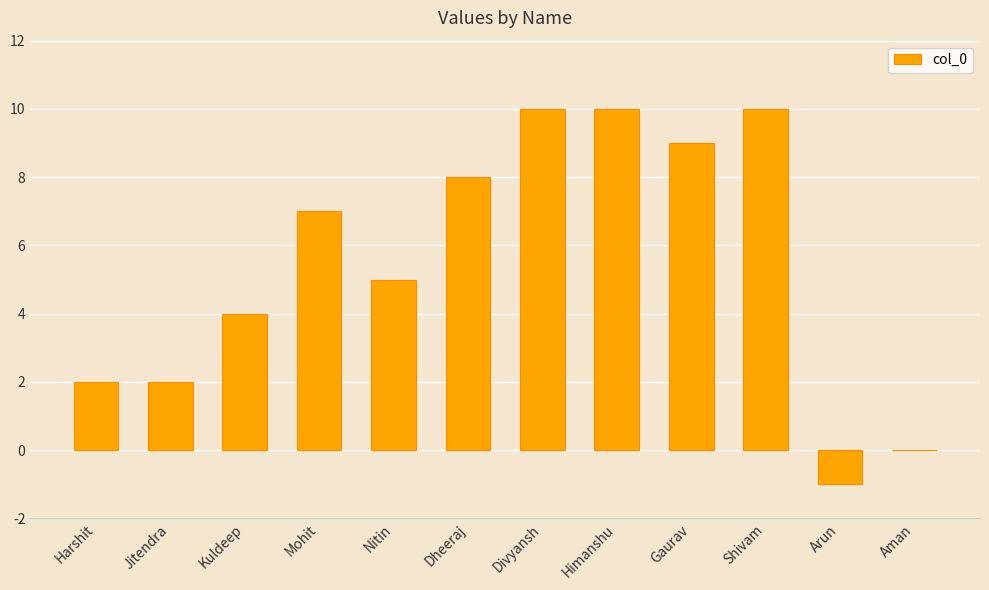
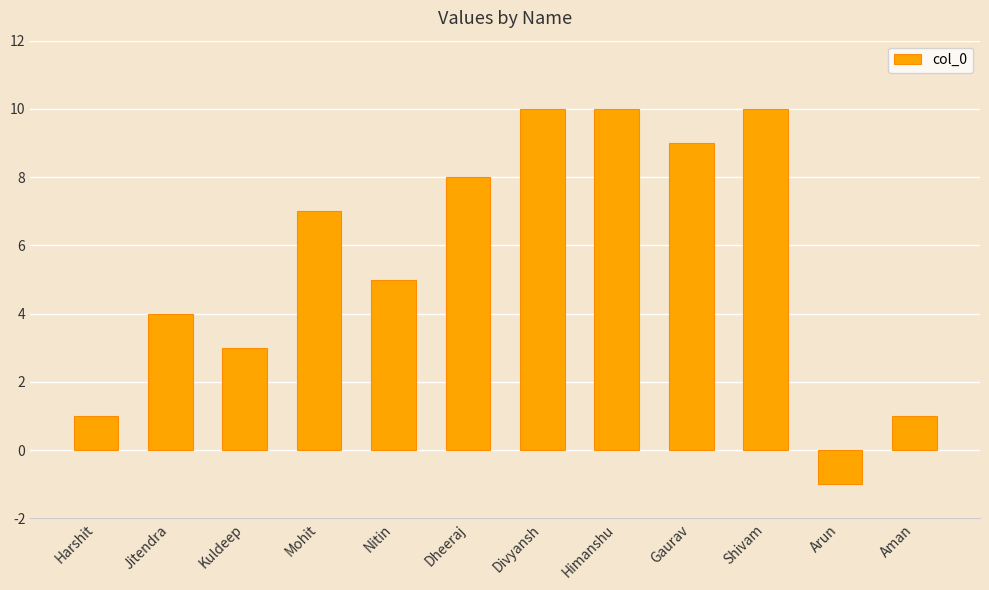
  {
-   "Harshit": 2,
-   "Jitendra": 2,
-   "Kuldeep": 4,
+   "Harshit": 1,
+   "Jitendra": 4,
+   "Kuldeep": 3,
    "Mohit": 7,
    "Nitin": 5,
    "Dheeraj": 8,
    "Divyansh": 10,
    "Himanshu": 10,
    "Gaurav": 9,
    "Shivam": 10,
    "Arun": -1,
-   "Aman": 0
+   "Aman": 1
  }
